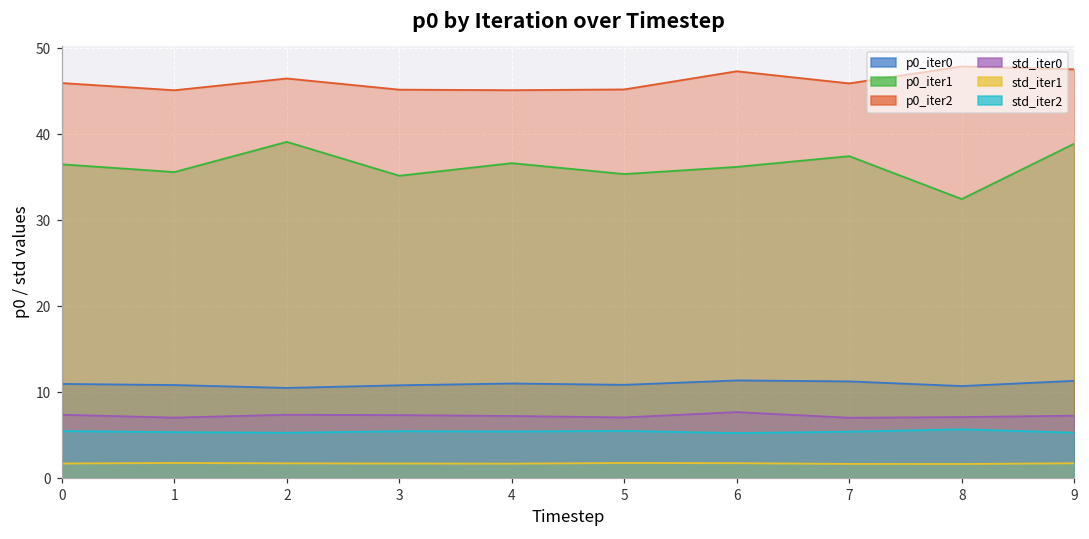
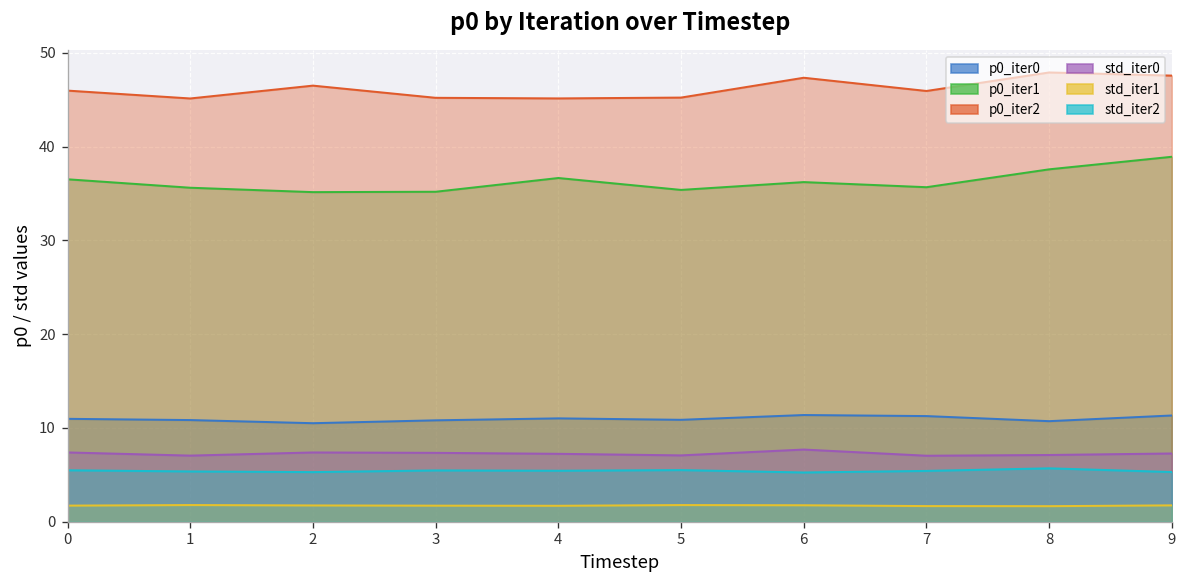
  {
    "p0_iter1": {
      "0": 37,
      "1": 36,
-     "2": 39,
+     "2": 35,
      "3": 35,
      "4": 37,
      "5": 35,
      "6": 36,
-     "7": 37,
-     "8": 32,
+     "7": 36,
+     "8": 38,
      "9": 39
    }
  }
